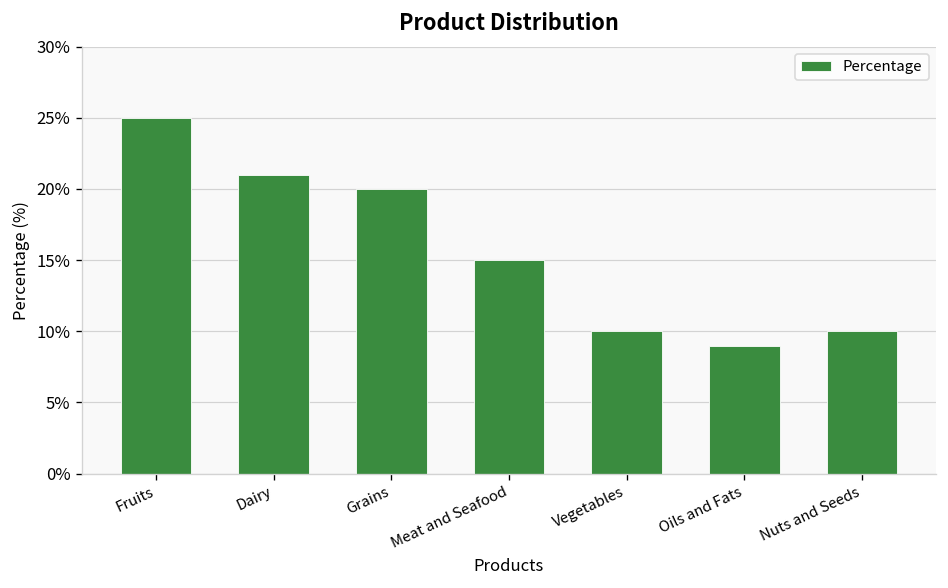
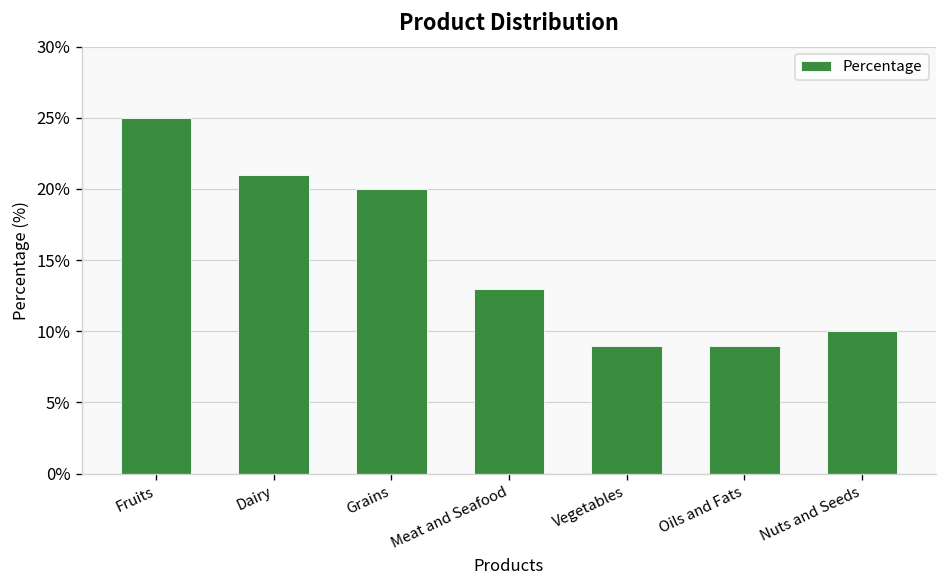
  {
    "Fruits": "25%",
    "Dairy": "21%",
    "Grains": "20%",
-   "Meat and Seafood": "15%",
-   "Vegetables": "10%",
+   "Meat and Seafood": "13%",
+   "Vegetables": "9%",
    "Oils and Fats": "9%",
    "Nuts and Seeds": "10%"
  }
